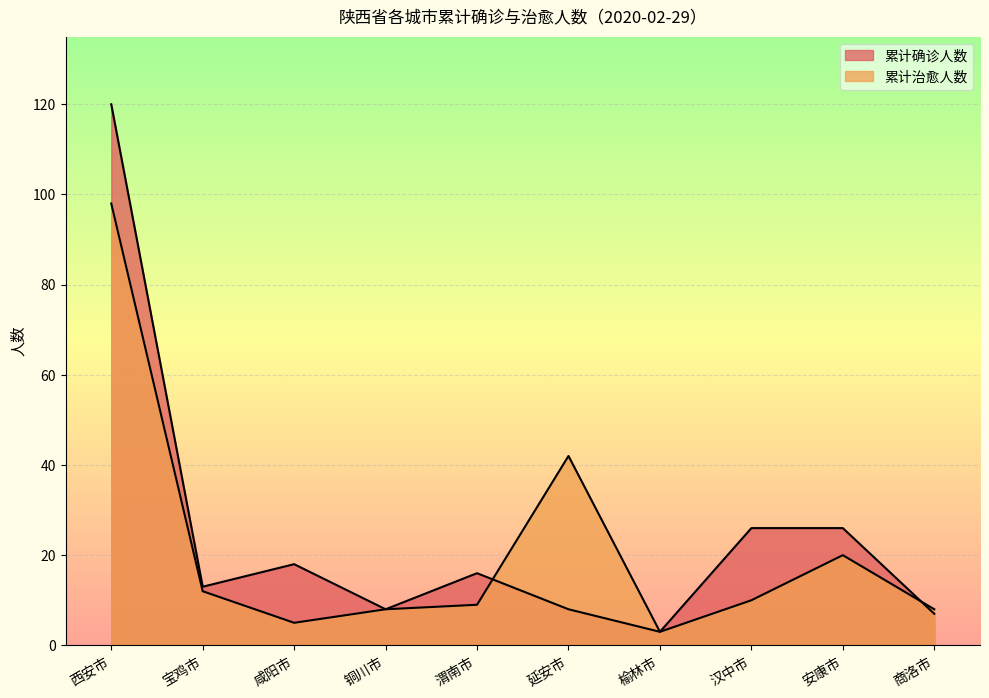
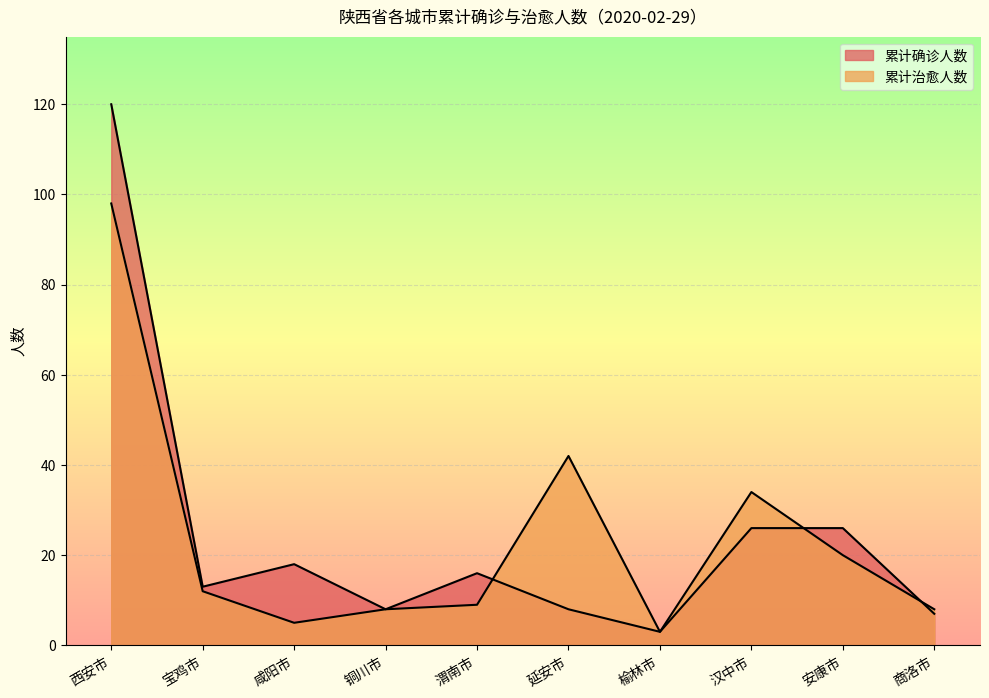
  {
    "累计确诊人数": {
      "西安市": 120,
      "宝鸡市": 13,
      "咸阳市": 18,
      "渭南市": 16,
      "延安市": 8,
      "汉中市": 26,
      "安康市": 26,
      "商洛市": 7
    },
    "累计治愈人数": {
      "西安市": 98,
      "宝鸡市": 12,
      "咸阳市": 5,
      "渭南市": 9,
      "延安市": 42,
-     "汉中市": 10,
+     "汉中市": 34,
      "安康市": 20,
      "商洛市": 8
    }
  }
